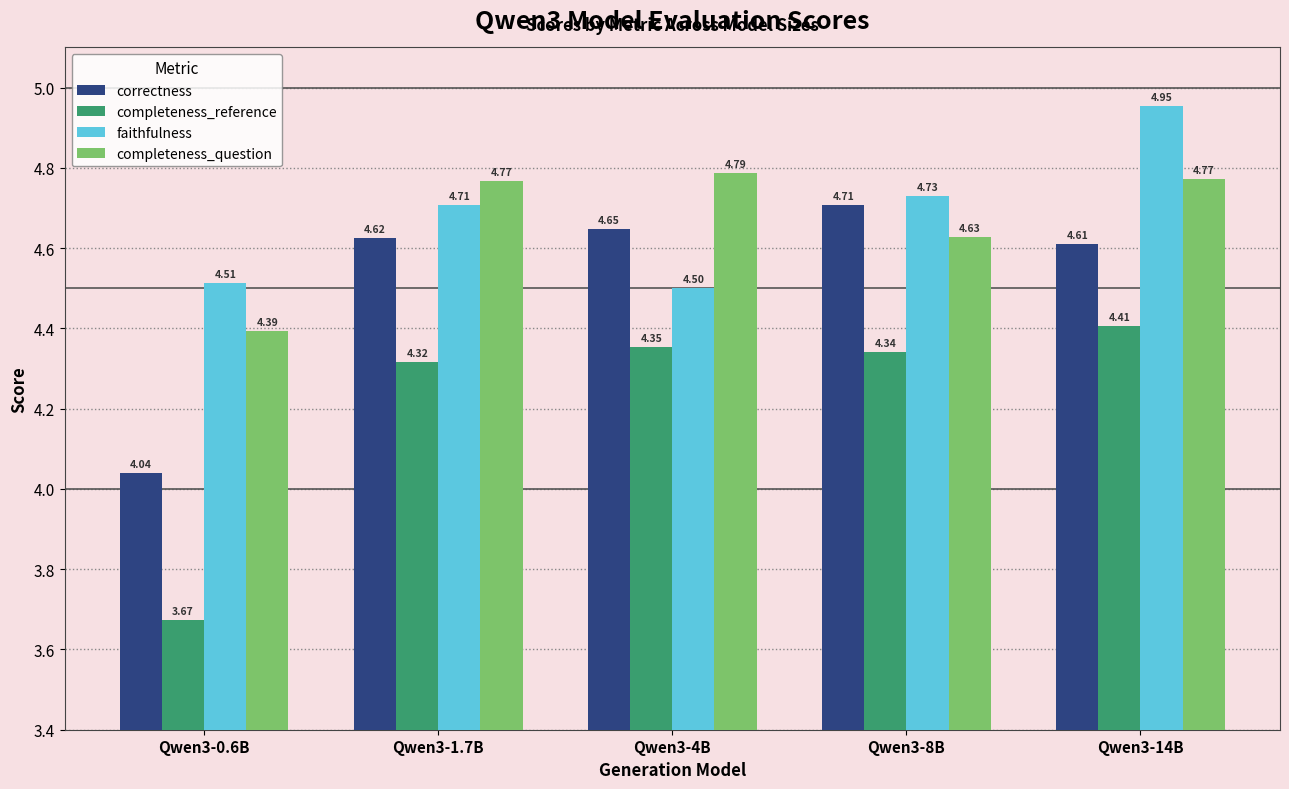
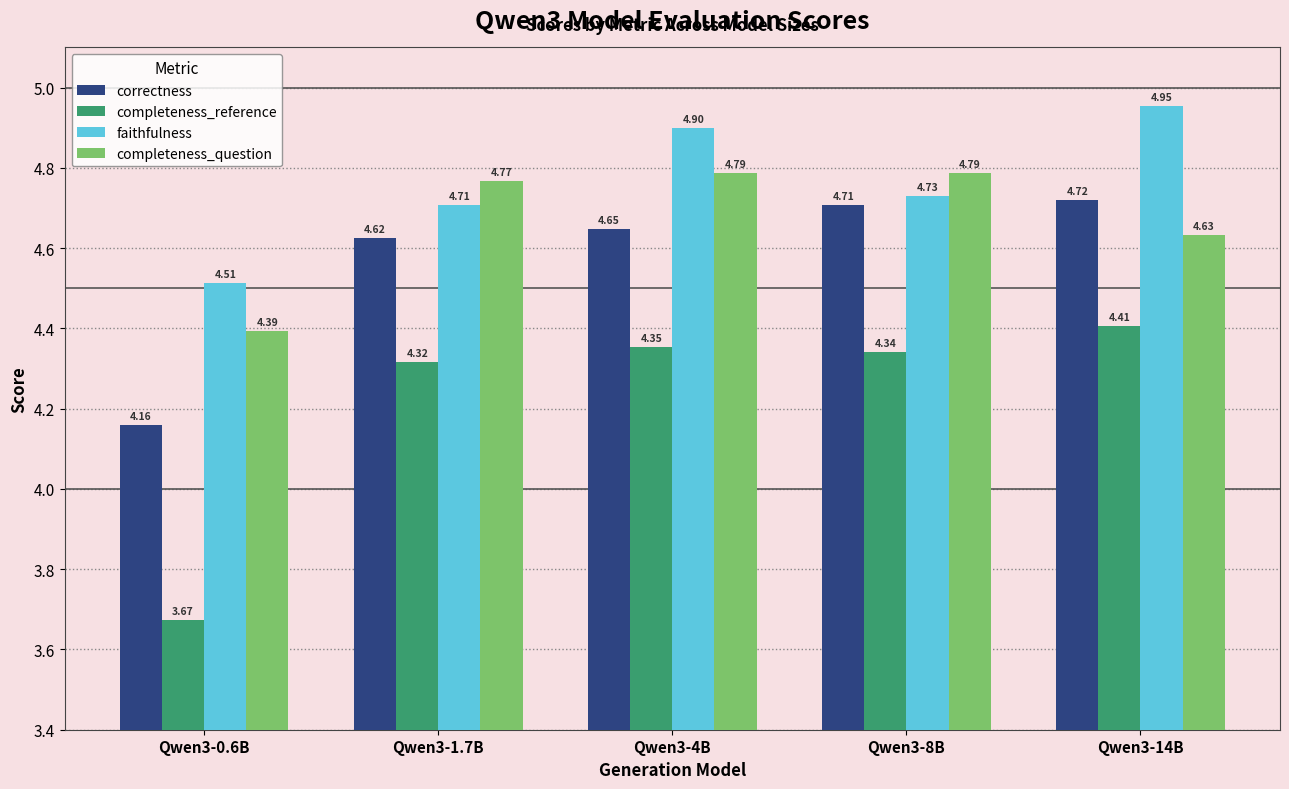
  {
    "correctness": {
-     "Qwen3-0.6B": 4.04,
+     "Qwen3-0.6B": 4.16,
      "Qwen3-1.7B": 4.62,
      "Qwen3-4B": 4.65,
      "Qwen3-8B": 4.71,
-     "Qwen3-14B": 4.61
+     "Qwen3-14B": 4.72
    },
    "completeness_reference": {
      "Qwen3-0.6B": 3.67,
      "Qwen3-1.7B": 4.32,
      "Qwen3-4B": 4.35,
      "Qwen3-8B": 4.34,
      "Qwen3-14B": 4.41
    },
    "faithfulness": {
      "Qwen3-0.6B": 4.51,
      "Qwen3-1.7B": 4.71,
-     "Qwen3-4B": 4.50,
+     "Qwen3-4B": 4.90,
      "Qwen3-8B": 4.73,
      "Qwen3-14B": 4.95
    },
    "completeness_question": {
      "Qwen3-0.6B": 4.39,
      "Qwen3-1.7B": 4.77,
      "Qwen3-4B": 4.79,
-     "Qwen3-8B": 4.63,
-     "Qwen3-14B": 4.77
+     "Qwen3-8B": 4.79,
+     "Qwen3-14B": 4.63
    }
  }
